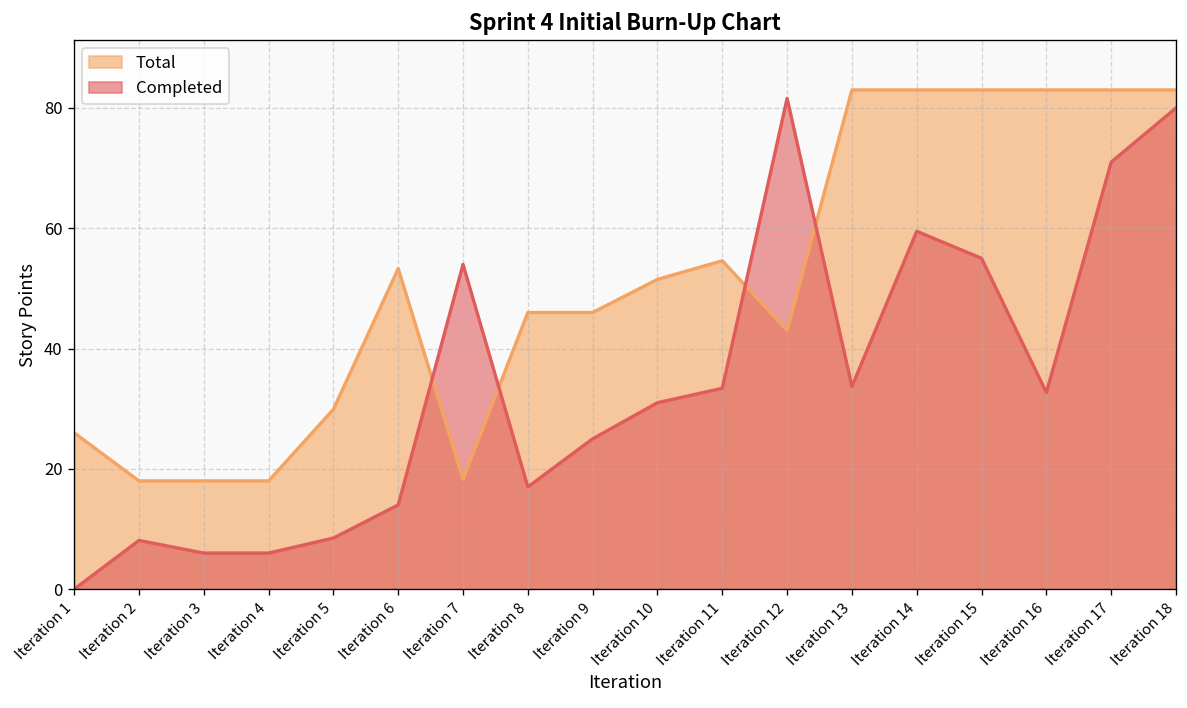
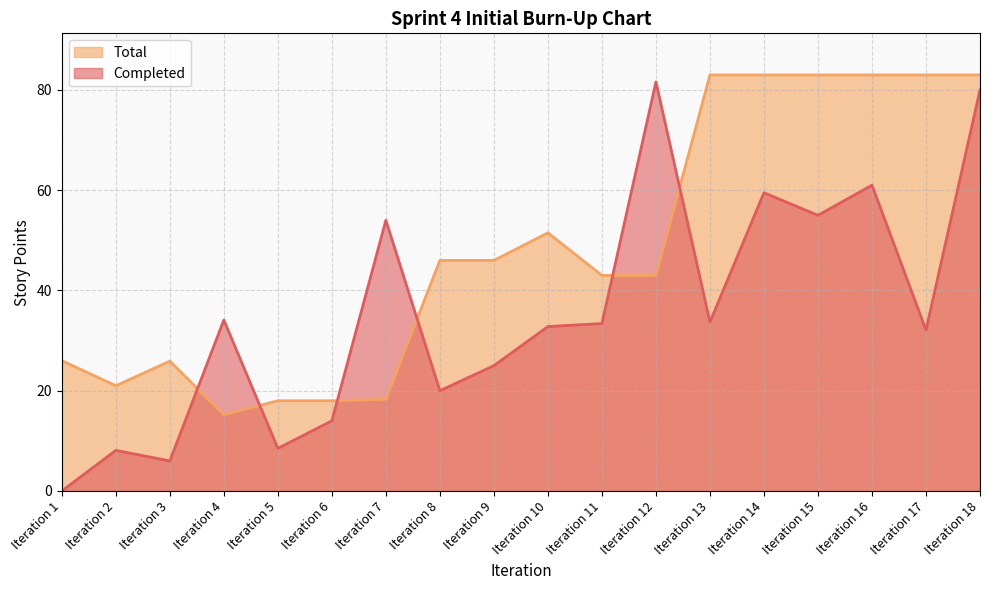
  {
    "Total": {
      "Iteration 1": 26,
-     "Iteration 2": 18,
-     "Iteration 3": 18,
-     "Iteration 4": 18,
-     "Iteration 5": 30,
-     "Iteration 6": 53,
+     "Iteration 2": 21,
+     "Iteration 3": 26,
+     "Iteration 4": 15,
+     "Iteration 5": 18,
+     "Iteration 6": 18,
      "Iteration 7": 18,
      "Iteration 8": 46,
      "Iteration 9": 46,
      "Iteration 10": 52,
-     "Iteration 11": 55,
+     "Iteration 11": 43,
      "Iteration 12": 43,
      "Iteration 13": 83,
      "Iteration 14": 83,
      "Iteration 15": 83,
      "Iteration 16": 83,
      "Iteration 17": 83,
      "Iteration 18": 83
    },
    "Completed": {
      "Iteration 1": 0,
      "Iteration 2": 8,
      "Iteration 3": 6,
-     "Iteration 4": 6,
+     "Iteration 4": 34,
      "Iteration 5": 9,
      "Iteration 6": 14,
      "Iteration 7": 54,
-     "Iteration 8": 17,
+     "Iteration 8": 20,
      "Iteration 9": 25,
-     "Iteration 10": 31,
+     "Iteration 10": 33,
      "Iteration 11": 33,
      "Iteration 12": 82,
      "Iteration 13": 34,
      "Iteration 14": 60,
      "Iteration 15": 55,
-     "Iteration 16": 33,
-     "Iteration 17": 71,
+     "Iteration 16": 61,
+     "Iteration 17": 32,
      "Iteration 18": 80
    }
  }
